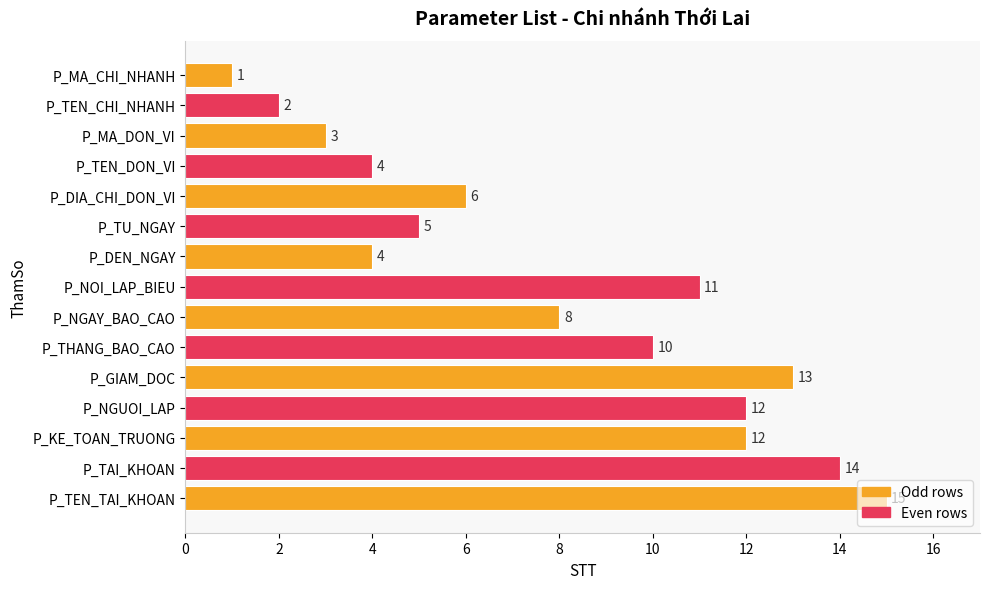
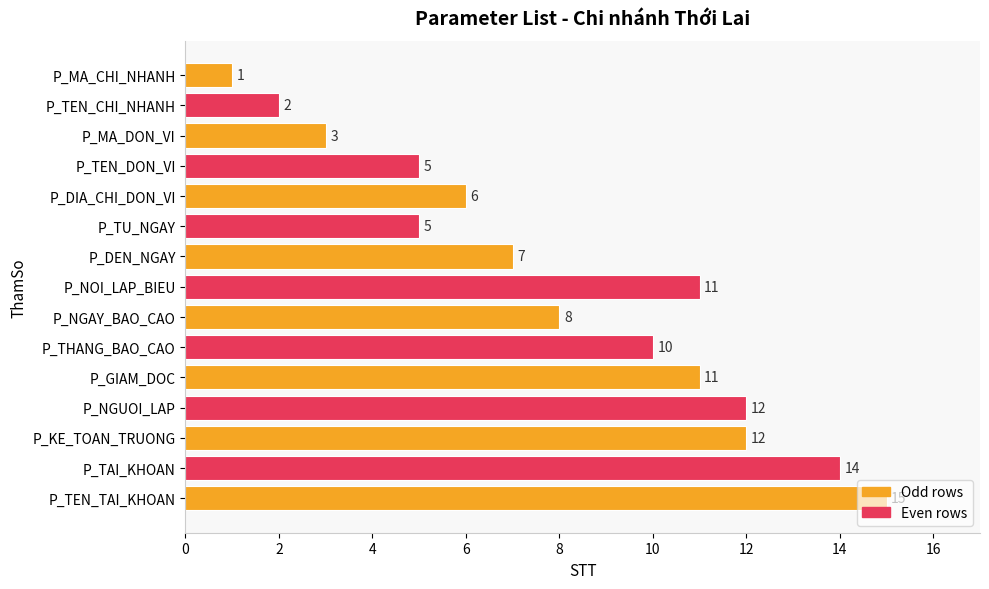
  {
    "P_MA_CHI_NHANH": 1,
    "P_TEN_CHI_NHANH": 2,
    "P_MA_DON_VI": 3,
-   "P_TEN_DON_VI": 4,
+   "P_TEN_DON_VI": 5,
    "P_DIA_CHI_DON_VI": 6,
    "P_TU_NGAY": 5,
-   "P_DEN_NGAY": 4,
+   "P_DEN_NGAY": 7,
    "P_NOI_LAP_BIEU": 11,
    "P_NGAY_BAO_CAO": 8,
    "P_THANG_BAO_CAO": 10,
-   "P_GIAM_DOC": 13,
+   "P_GIAM_DOC": 11,
    "P_NGUOI_LAP": 12,
    "P_KE_TOAN_TRUONG": 12,
    "P_TAI_KHOAN": 14
  }
